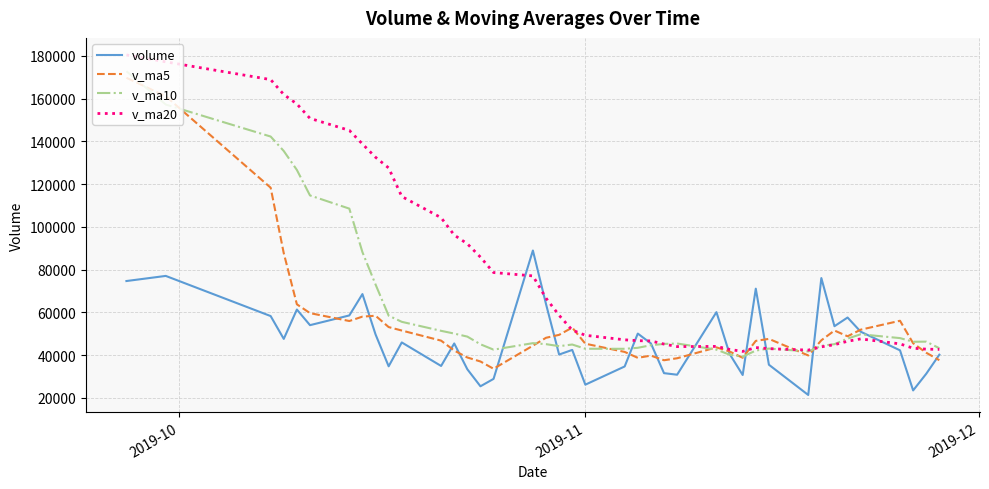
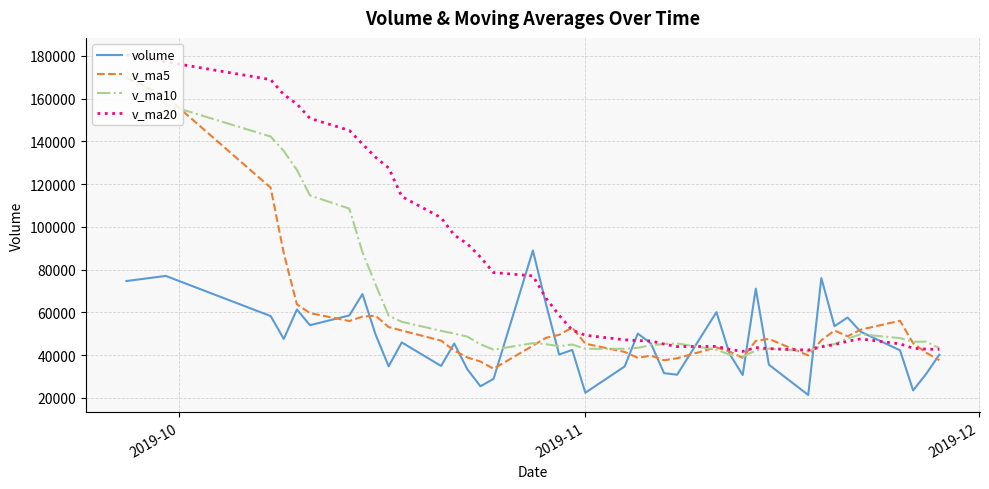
  {
    "volume": {
-     "2019-11": 26000
+     "2019-11": 22000
    },
    "v_ma5": {
      "2019-11": 45000
    },
    "v_ma10": {
      "2019-11": 43000
    },
    "v_ma20": {
      "2019-11": 49000
    }
  }
